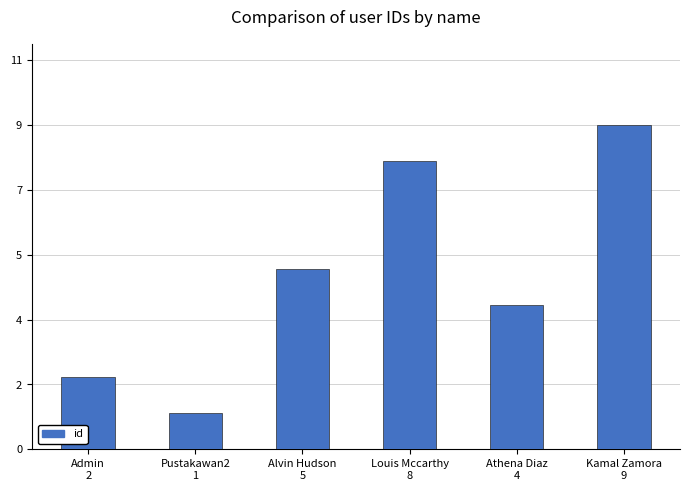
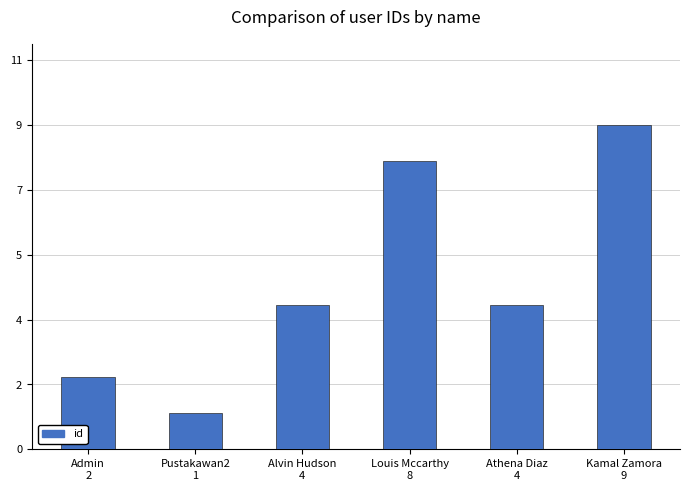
  {
-   "Alvin Hudson": 5
+   "Alvin Hudson": 4
  }
